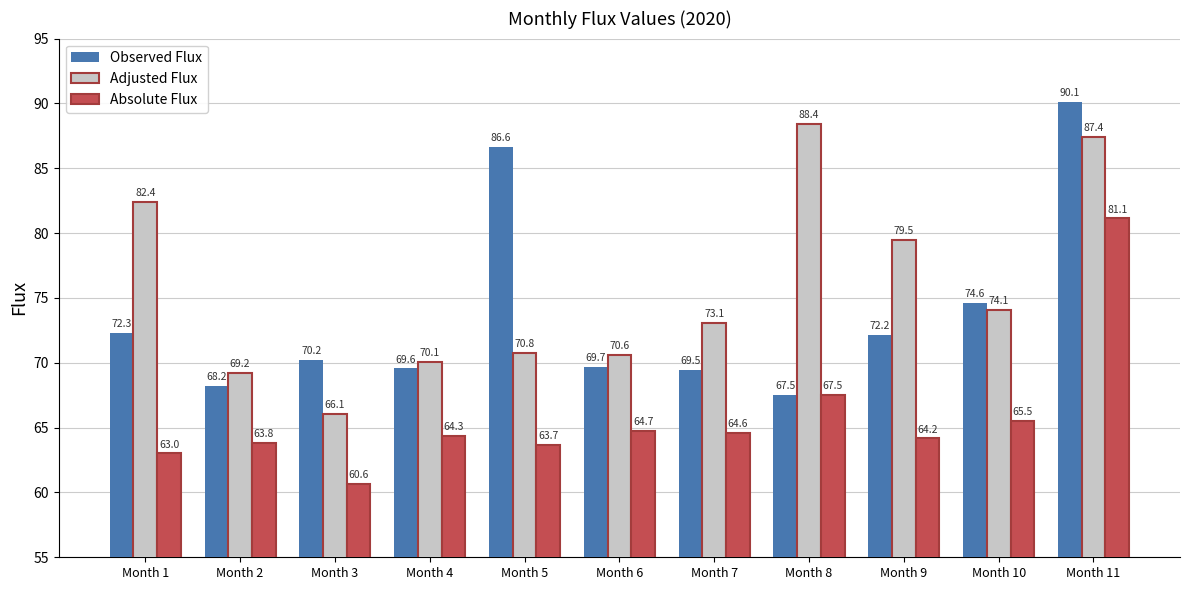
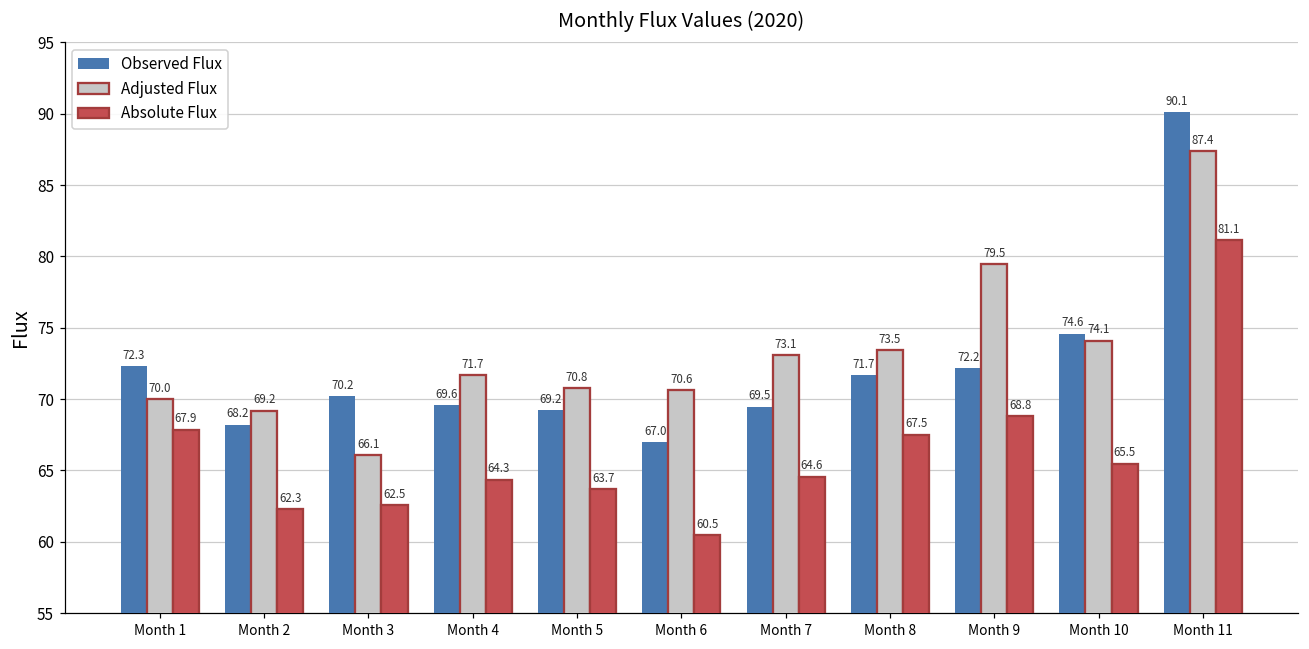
  {
    "Observed Flux": {
      "Month 1": 72.3,
      "Month 2": 68.2,
      "Month 3": 70.2,
      "Month 4": 69.6,
-     "Month 5": 86.6,
-     "Month 6": 69.7,
+     "Month 5": 69.2,
+     "Month 6": 67.0,
      "Month 7": 69.5,
-     "Month 8": 67.5,
+     "Month 8": 71.7,
      "Month 9": 72.2,
      "Month 10": 74.6,
      "Month 11": 90.1
    },
    "Adjusted Flux": {
-     "Month 1": 82.4,
+     "Month 1": 70.0,
      "Month 2": 69.2,
      "Month 3": 66.1,
-     "Month 4": 70.1,
+     "Month 4": 71.7,
      "Month 5": 70.8,
      "Month 6": 70.6,
      "Month 7": 73.1,
-     "Month 8": 88.4,
+     "Month 8": 73.5,
      "Month 9": 79.5,
      "Month 10": 74.1,
      "Month 11": 87.4
    },
    "Absolute Flux": {
-     "Month 1": 63.0,
-     "Month 2": 63.8,
-     "Month 3": 60.6,
+     "Month 1": 67.9,
+     "Month 2": 62.3,
+     "Month 3": 62.5,
      "Month 4": 64.3,
      "Month 5": 63.7,
-     "Month 6": 64.7,
+     "Month 6": 60.5,
      "Month 7": 64.6,
      "Month 8": 67.5,
-     "Month 9": 64.2,
+     "Month 9": 68.8,
      "Month 10": 65.5,
      "Month 11": 81.1
    }
  }
